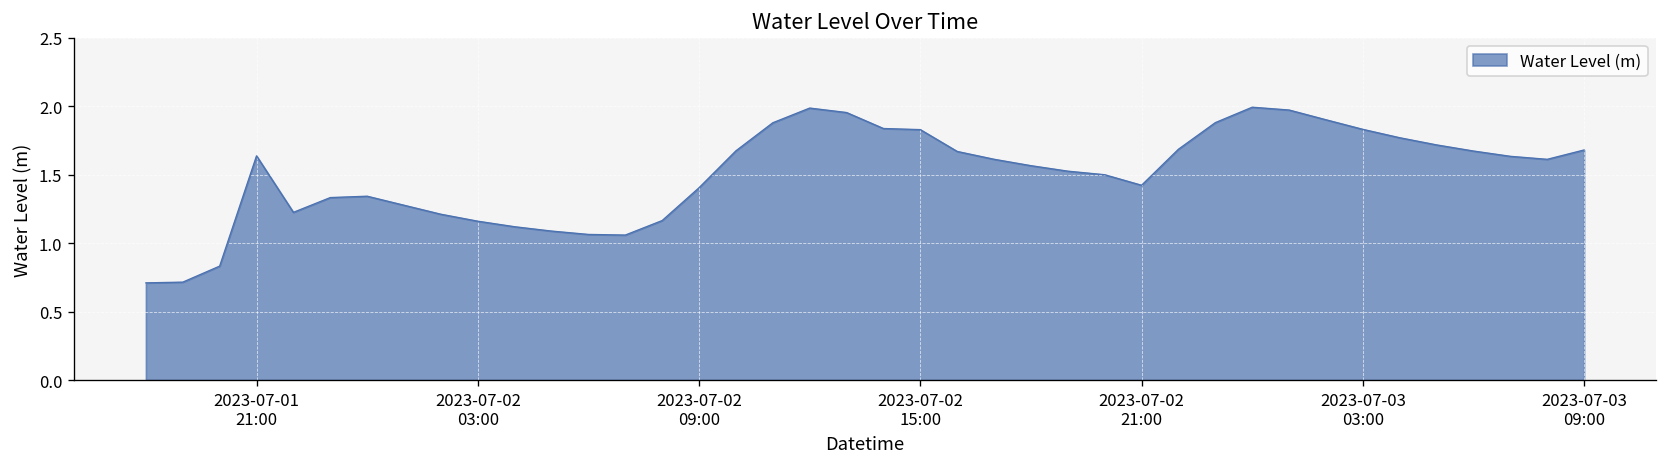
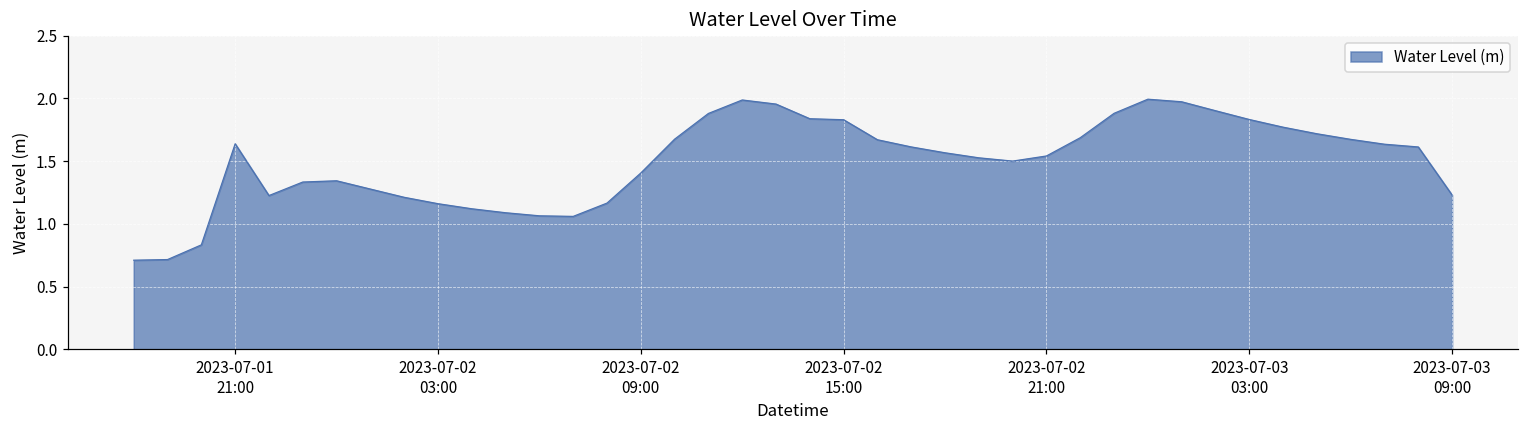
  {
    "2023-07-01 21:00": 1.64,
    "2023-07-02 03:00": 1.16,
    "2023-07-02 09:00": 1.40,
    "2023-07-02 15:00": 1.83,
-   "2023-07-02 21:00": 1.42,
+   "2023-07-02 21:00": 1.54,
    "2023-07-03 03:00": 1.83,
-   "2023-07-03 09:00": 1.68
+   "2023-07-03 09:00": 1.23
  }
